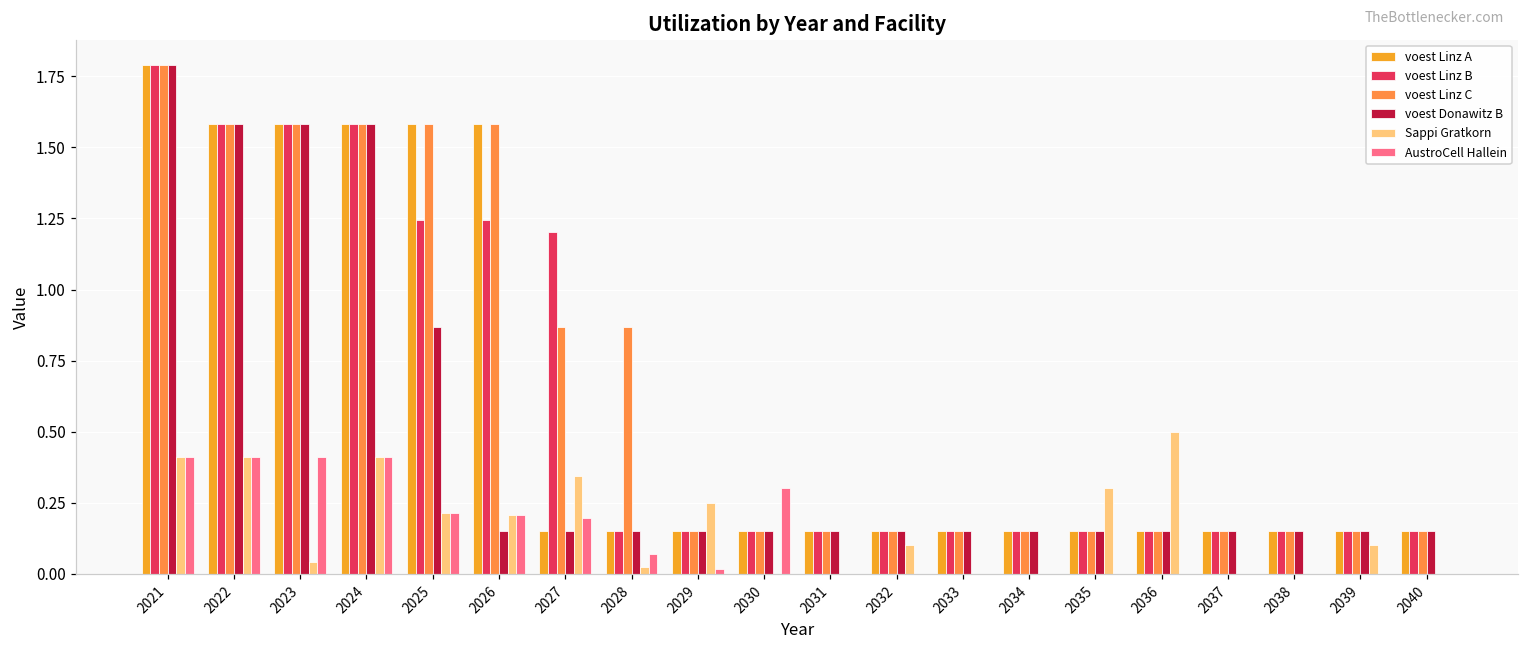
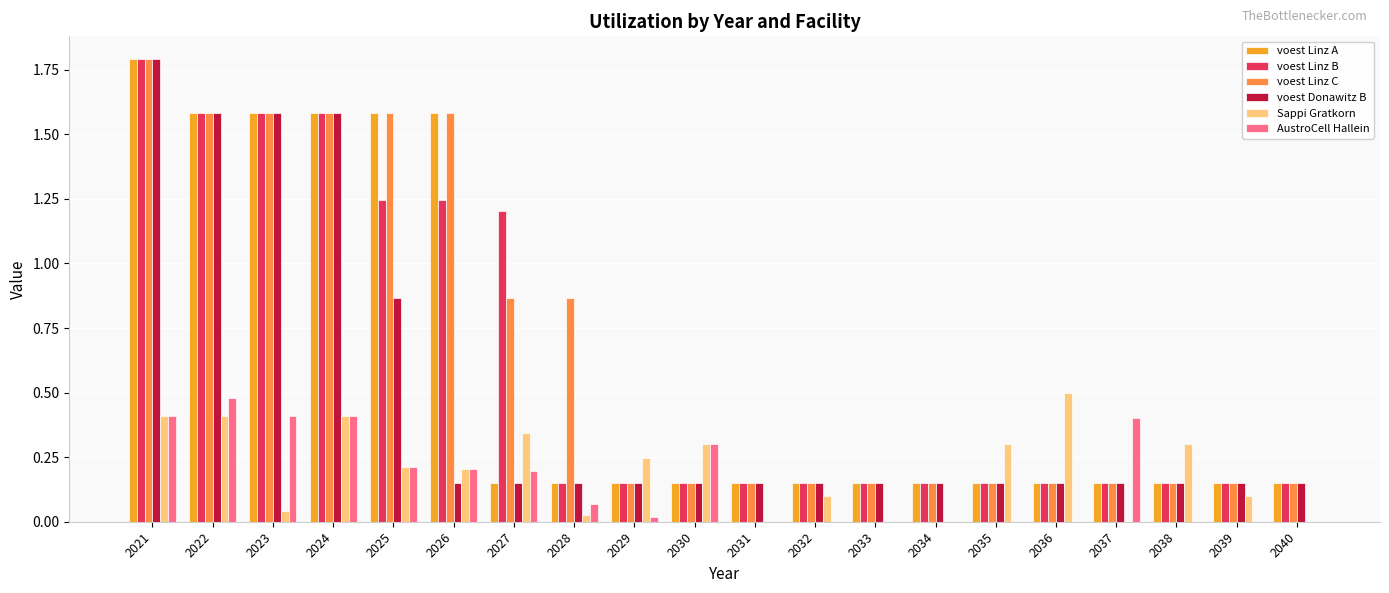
  {
    "Sappi Gratkorn": {
      "2021": 0.41,
      "2022": 0.41,
      "2023": 0.04,
      "2024": 0.41,
      "2025": 0.21,
      "2026": 0.2,
      "2027": 0.34,
      "2028": 0.02,
      "2029": 0.25,
-     "2030": 0.0,
+     "2030": 0.3,
      "2031": 0.0,
      "2032": 0.1,
      "2033": 0.0,
      "2034": 0.0,
      "2035": 0.3,
      "2036": 0.5,
      "2037": 0.0,
-     "2038": 0.0,
+     "2038": 0.3,
      "2039": 0.1,
      "2040": 0.0
    },
    "AustroCell Hallein": {
      "2021": 0.41,
-     "2022": 0.41,
+     "2022": 0.48,
      "2023": 0.41,
      "2024": 0.41,
      "2025": 0.21,
      "2026": 0.21,
      "2027": 0.20,
      "2028": 0.07,
      "2029": 0.02,
      "2030": 0.30,
      "2031": 0.00,
      "2032": 0.00,
      "2033": 0.00,
      "2034": 0.00,
      "2035": 0.00,
      "2036": 0.00,
-     "2037": 0.0,
+     "2037": 0.4,
      "2038": 0.00,
      "2039": 0.00,
      "2040": 0.00
    }
  }
